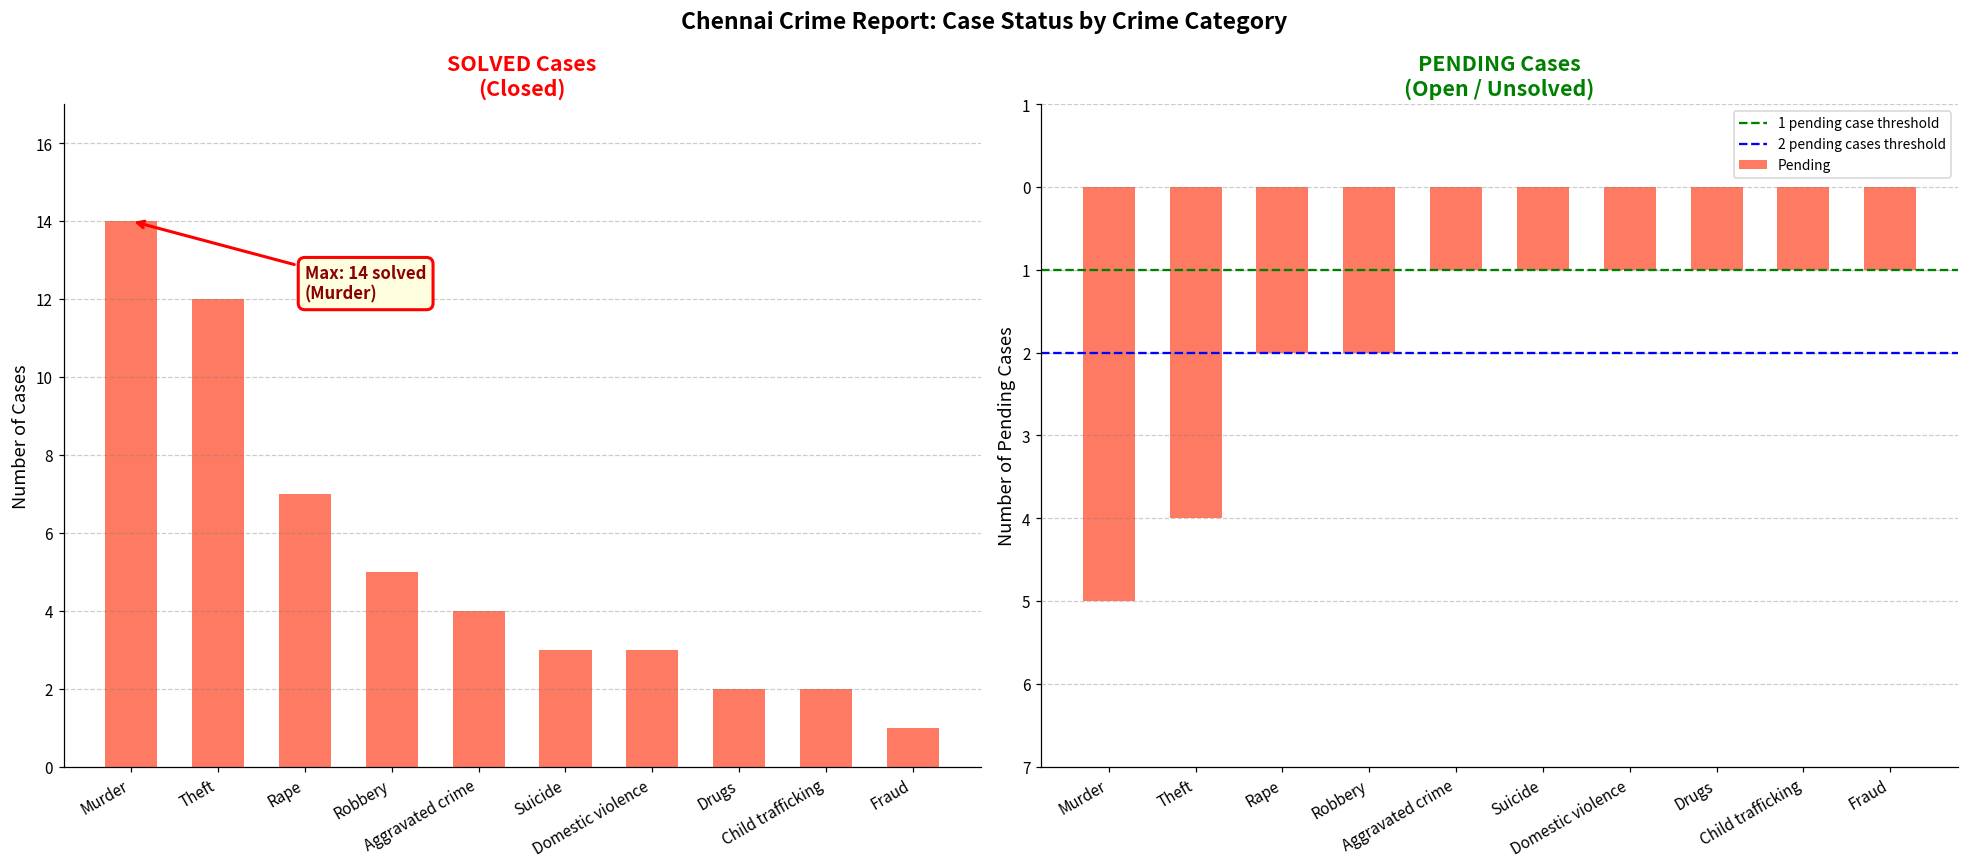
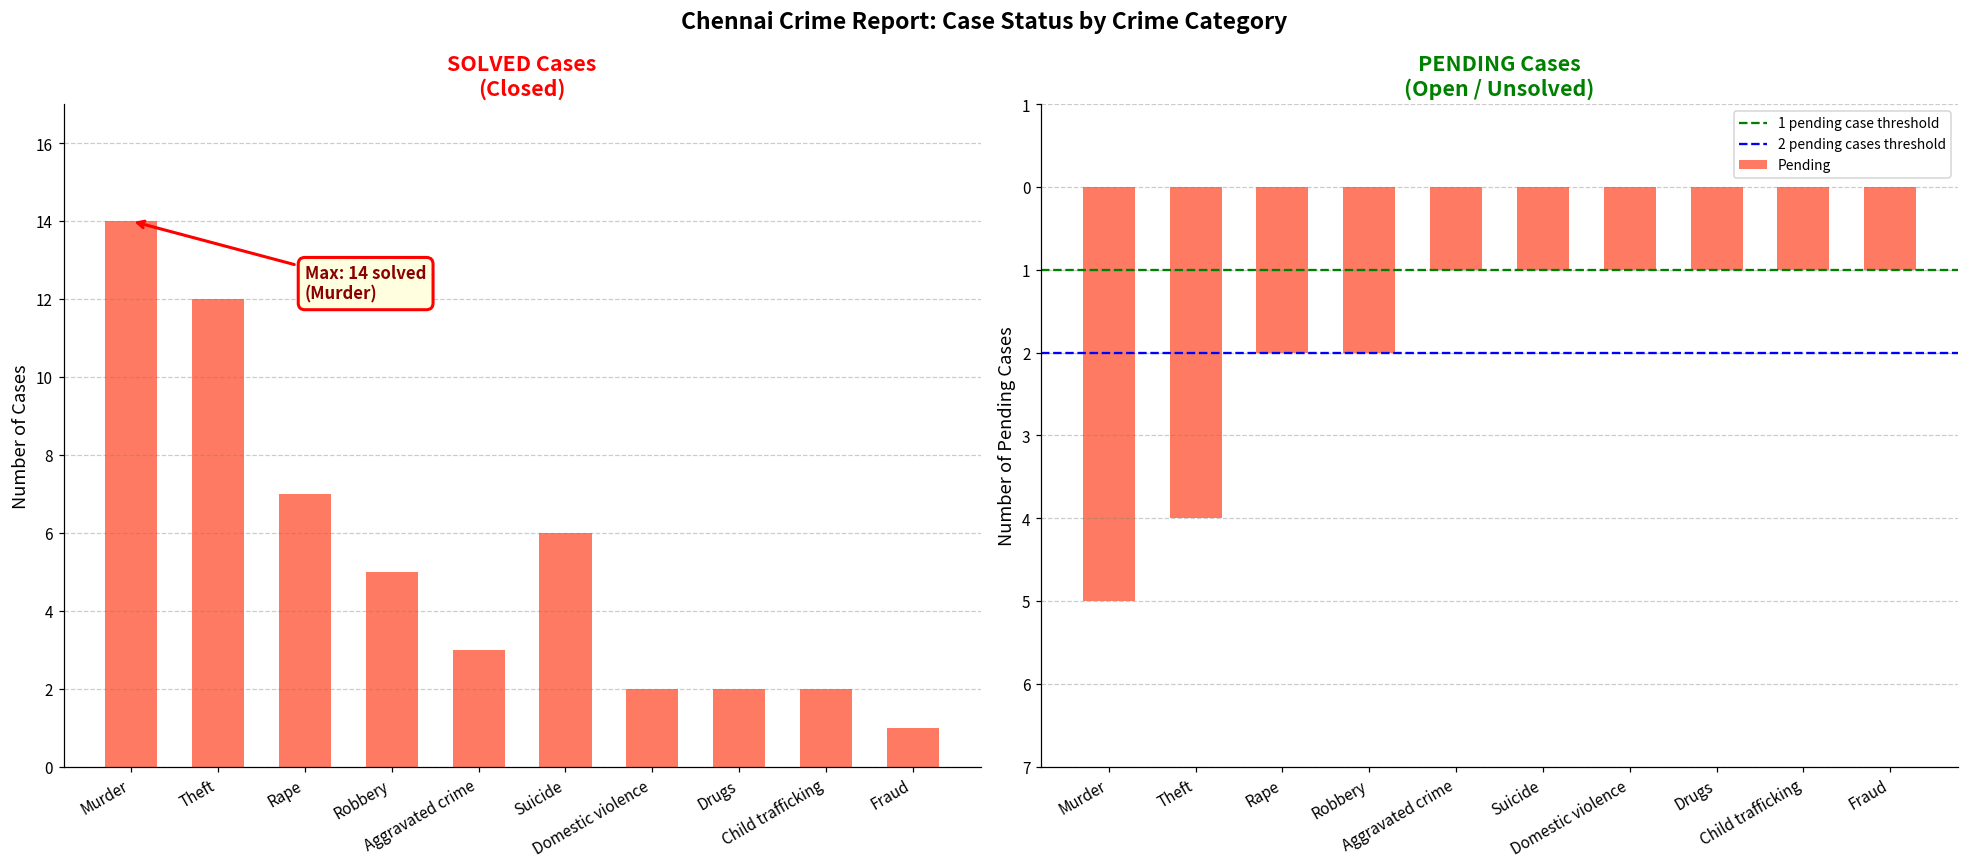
  {
    "SOLVED Cases (Closed)": {
      "Murder": 14,
      "Rape": 7,
      "Robbery": 5,
-     "Aggravated crime": 4,
-     "Suicide": 3,
-     "Domestic violence": 3,
+     "Aggravated crime": 3,
+     "Suicide": 6,
+     "Domestic violence": 2,
      "Drugs": 2,
      "Child trafficking": 2,
      "Fraud": 1
    }
  }
